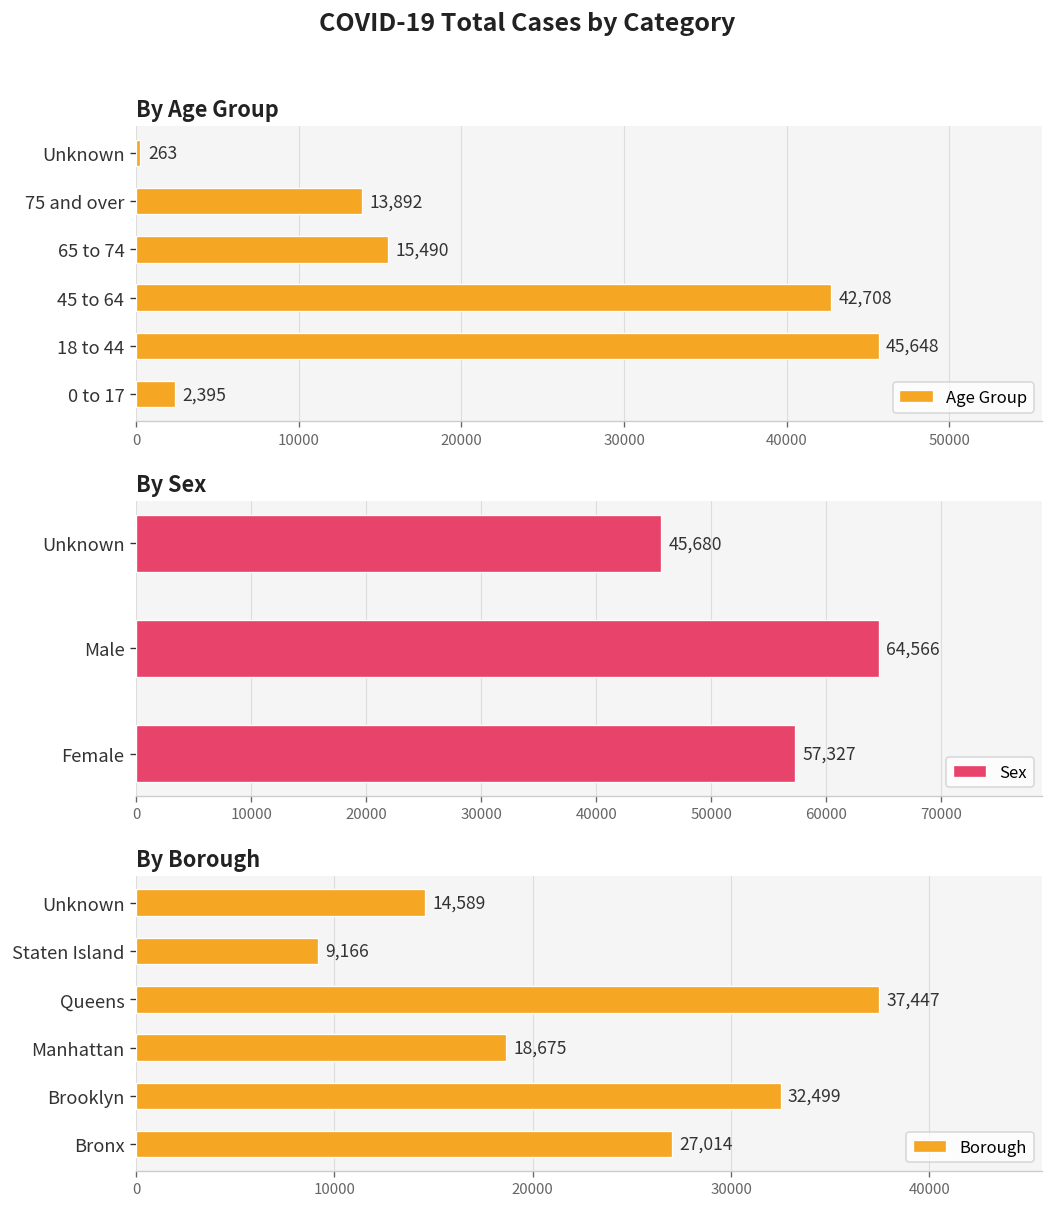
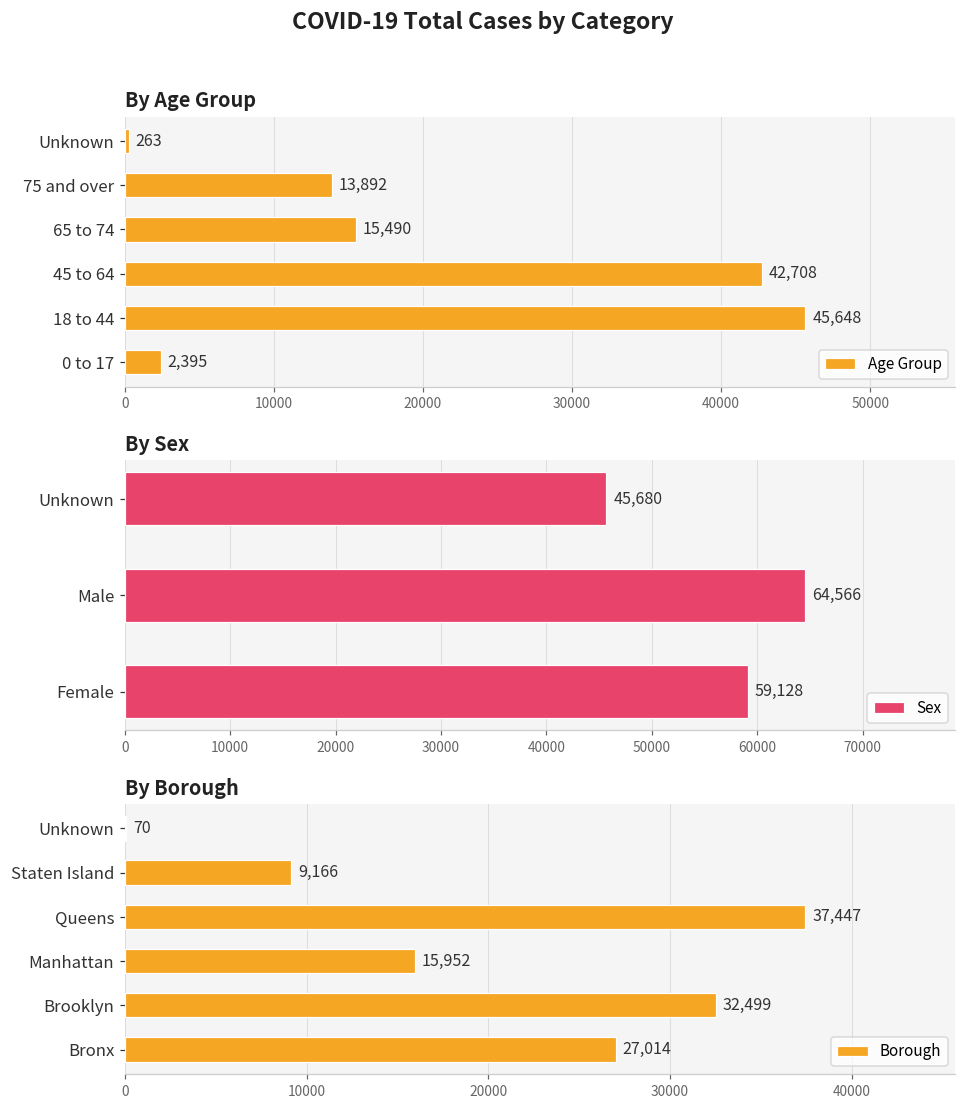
  {
    "By Age Group": {
      "Unknown": "263",
      "75 and over": "13,892",
      "65 to 74": "15,490",
      "45 to 64": "42,708",
      "18 to 44": "45,648",
      "0 to 17": "2,395"
    },
    "By Sex": {
      "Unknown": "45,680",
      "Male": "64,566",
-     "Female": "57,327"
+     "Female": "59,128"
    },
    "By Borough": {
-     "Unknown": "14,589",
+     "Unknown": "70",
      "Staten Island": "9,166",
      "Queens": "37,447",
-     "Manhattan": "18,675",
+     "Manhattan": "15,952",
      "Brooklyn": "32,499",
      "Bronx": "27,014"
    }
  }
